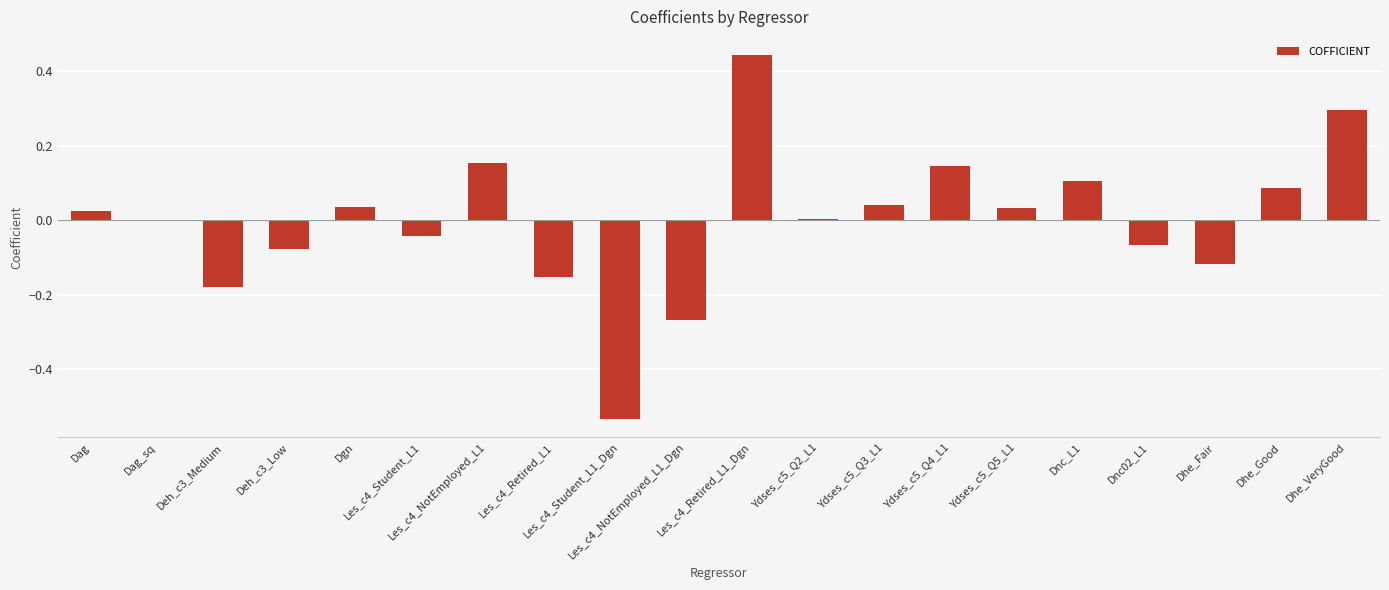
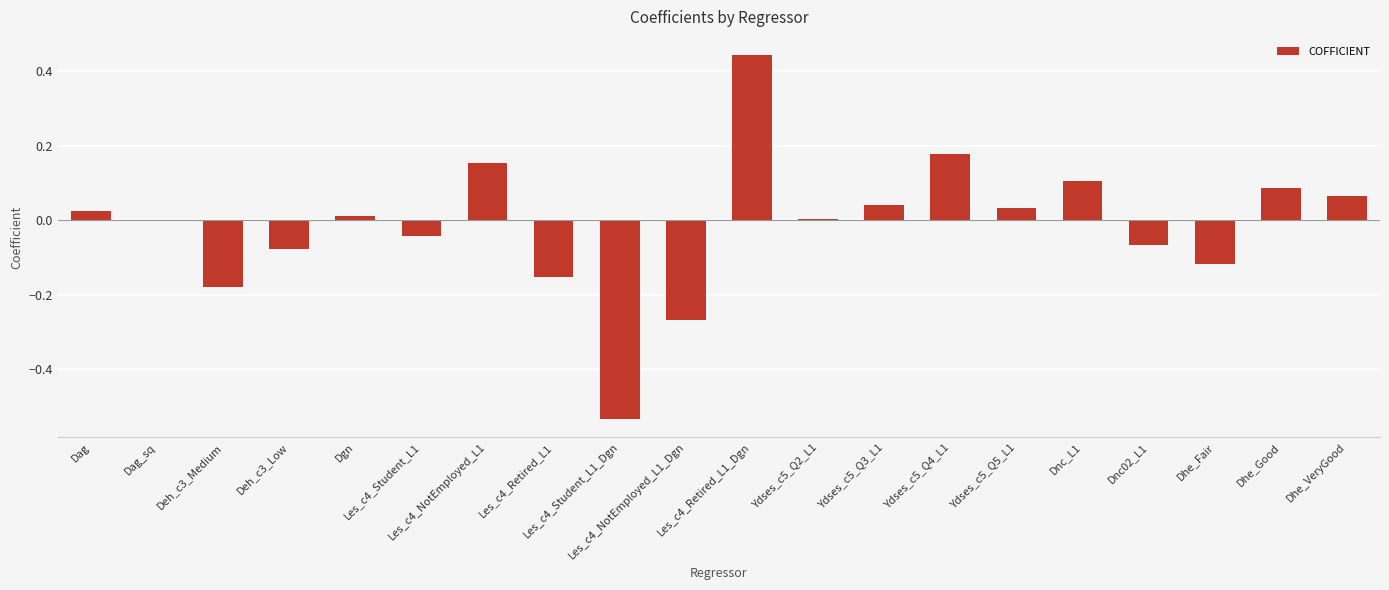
  {
    "Dag": 0.02,
    "Deh_c3_Medium": -0.18,
    "Deh_c3_Low": -0.08,
-   "Dgn": 0.04,
+   "Dgn": 0.01,
    "Les_c4_Student_L1": -0.04,
    "Les_c4_NotEmployed_L1": 0.15,
    "Les_c4_Retired_L1": -0.15,
    "Les_c4_Student_L1_Dgn": -0.53,
    "Les_c4_NotEmployed_L1_Dgn": -0.27,
    "Les_c4_Retired_L1_Dgn": 0.44,
    "Ydses_c5_Q3_L1": 0.04,
-   "Ydses_c5_Q4_L1": 0.15,
+   "Ydses_c5_Q4_L1": 0.18,
    "Ydses_c5_Q5_L1": 0.03,
    "Dnc_L1": 0.11,
    "Dnc02_L1": -0.07,
    "Dhe_Fair": -0.12,
    "Dhe_Good": 0.09,
-   "Dhe_VeryGood": 0.30
+   "Dhe_VeryGood": 0.06
  }
